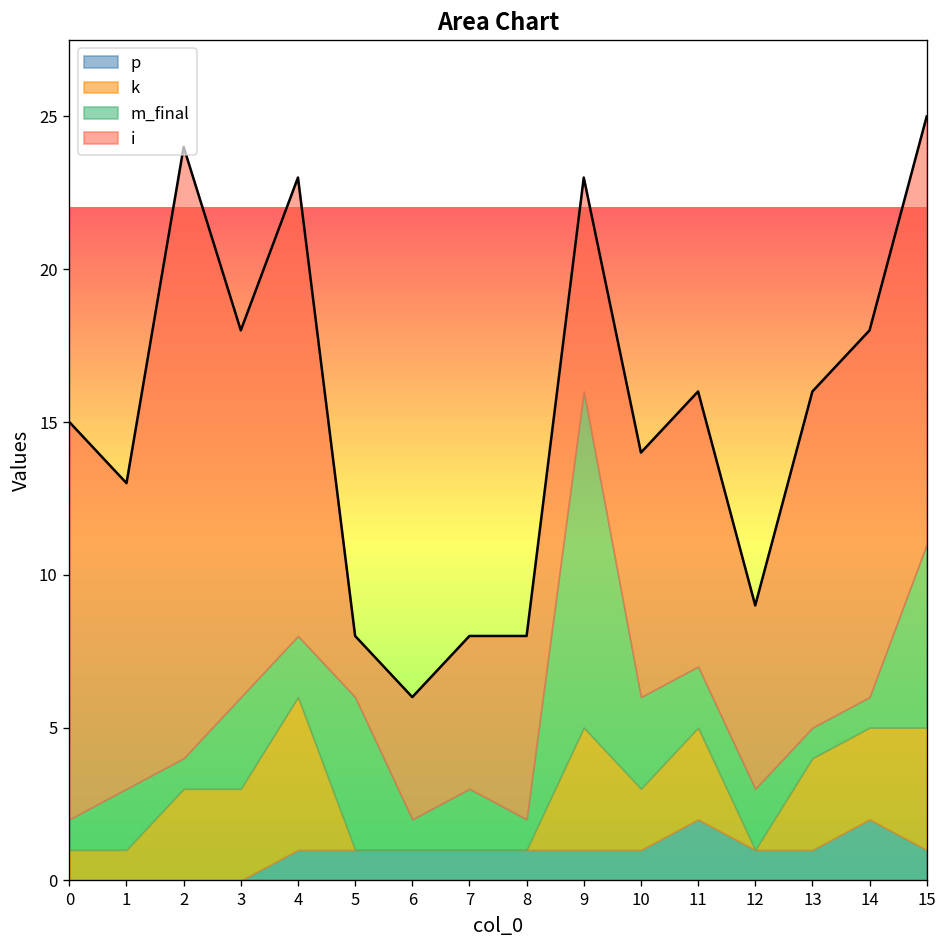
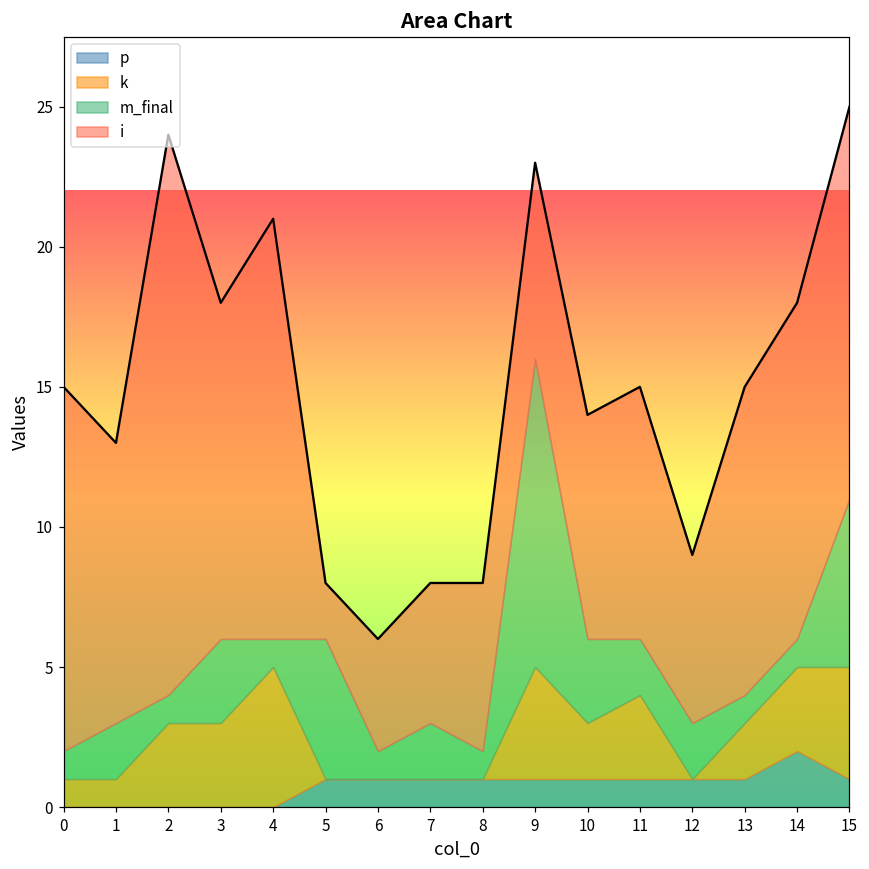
  {
    "p": {
      "0": 0,
      "1": 0,
      "2": 0,
      "3": 0,
-     "4": 1,
+     "4": 0,
      "9": 1,
      "10": 1,
-     "11": 2,
+     "11": 1,
      "13": 1,
      "14": 2,
      "15": 1
    },
    "k": {
-     "13": 3
+     "13": 2
    },
    "m_final": {
      "0": 1,
      "1": 2,
      "2": 1,
      "3": 3,
-     "4": 2,
+     "4": 1,
      "5": 5,
      "6": 1,
      "7": 2,
      "8": 1,
      "9": 11,
      "10": 3,
      "11": 2,
      "12": 2,
      "13": 1,
      "14": 1,
      "15": 6
    },
    "i": {
      "0": 13,
      "1": 10,
      "3": 12,
      "4": 15,
      "5": 2,
      "6": 4,
      "7": 5,
      "8": 6,
      "9": 7,
      "10": 8,
      "11": 9,
      "12": 6,
      "13": 11,
      "14": 12,
      "15": 14
    }
  }
